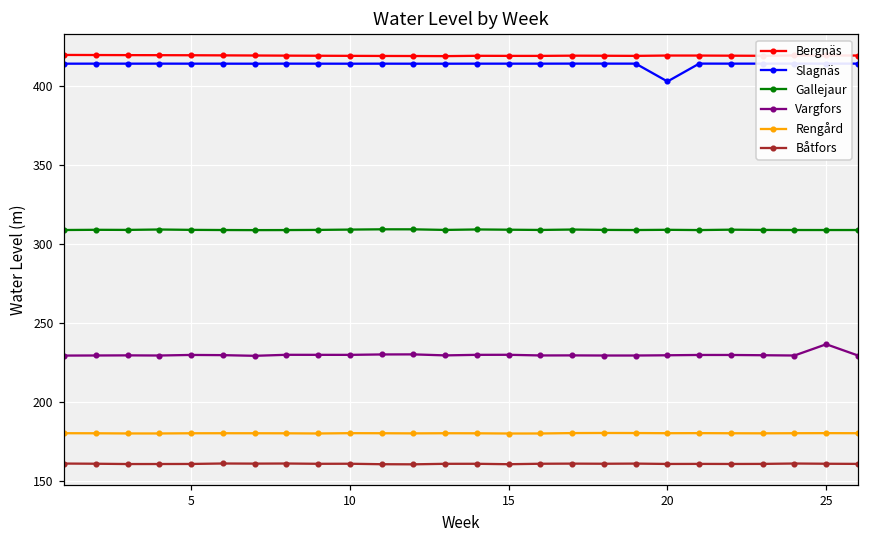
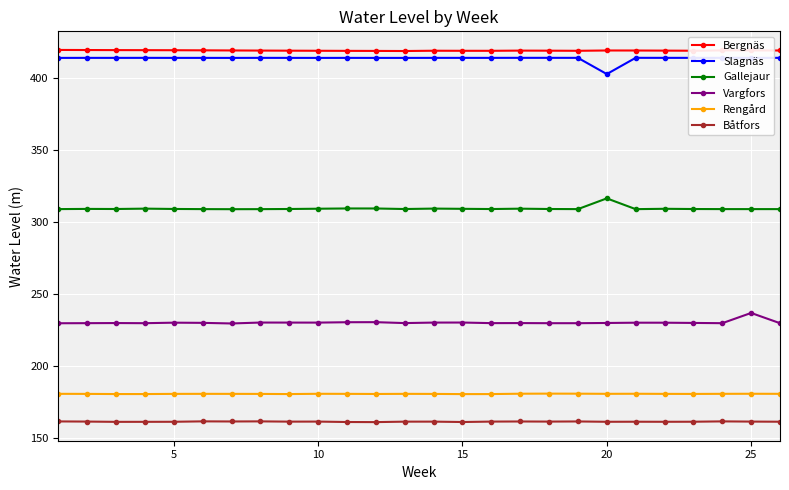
  {
    "Bergnäs": {
      "5": 419,
      "10": 419,
      "15": 419,
      "20": 419
    },
    "Slagnäs": {
      "5": 414,
      "10": 414,
      "15": 414,
      "20": 403
    },
    "Gallejaur": {
      "5": 309,
      "10": 309,
      "15": 309,
-     "20": 309,
+     "20": 316,
      "25": 309
    },
    "Vargfors": {
      "5": 230,
      "10": 230,
      "15": 230,
      "20": 230,
      "25": 237
    },
    "Rengård": {
      "5": 180,
      "10": 180,
      "15": 180,
      "20": 180,
      "25": 180
    },
    "Båtfors": {
      "5": 161,
      "10": 161,
      "15": 161,
      "20": 161,
      "25": 161
    }
  }
